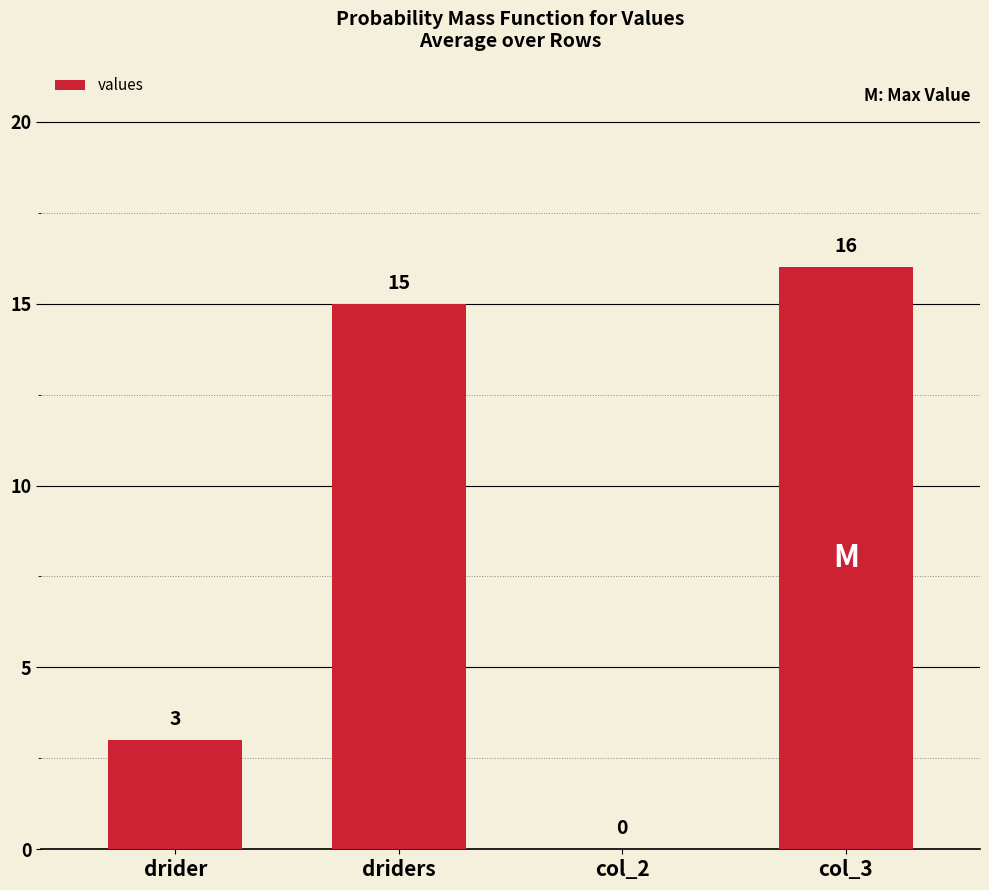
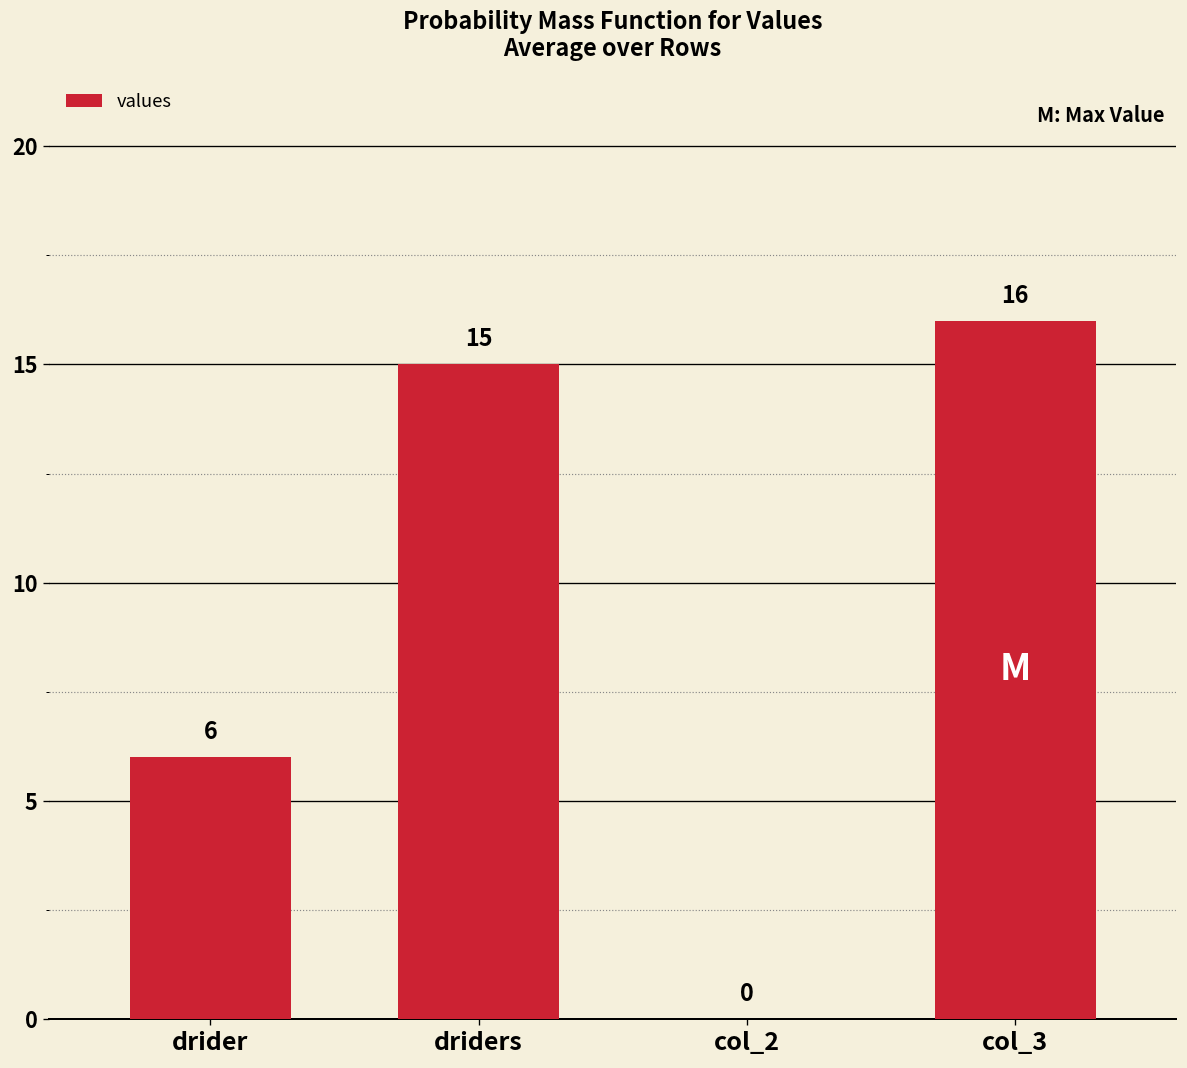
  {
-   "drider": 3,
+   "drider": 6,
    "driders": 15,
    "col_2": 0,
    "col_3": 16
  }
